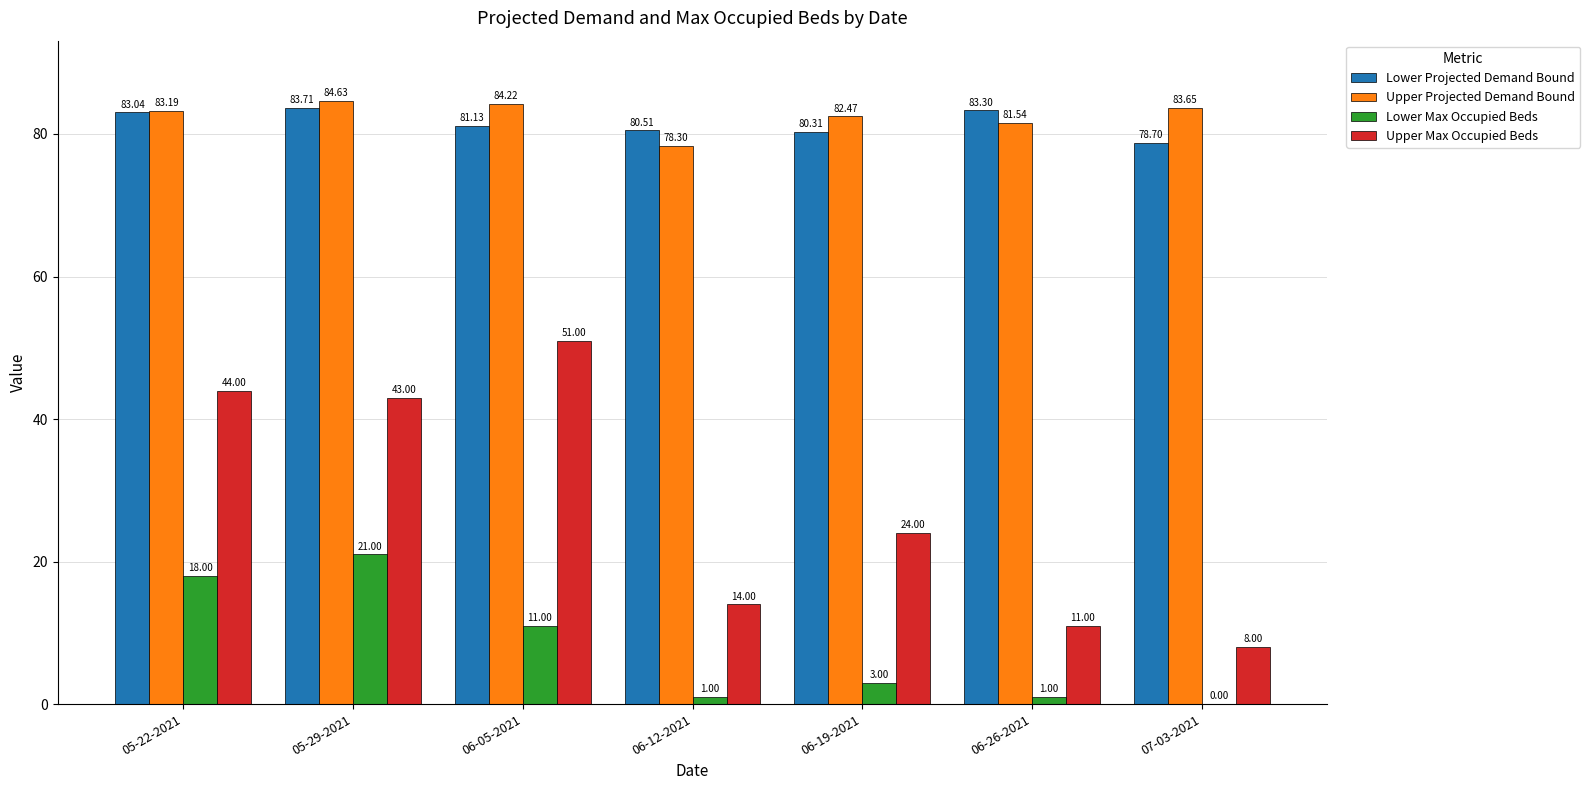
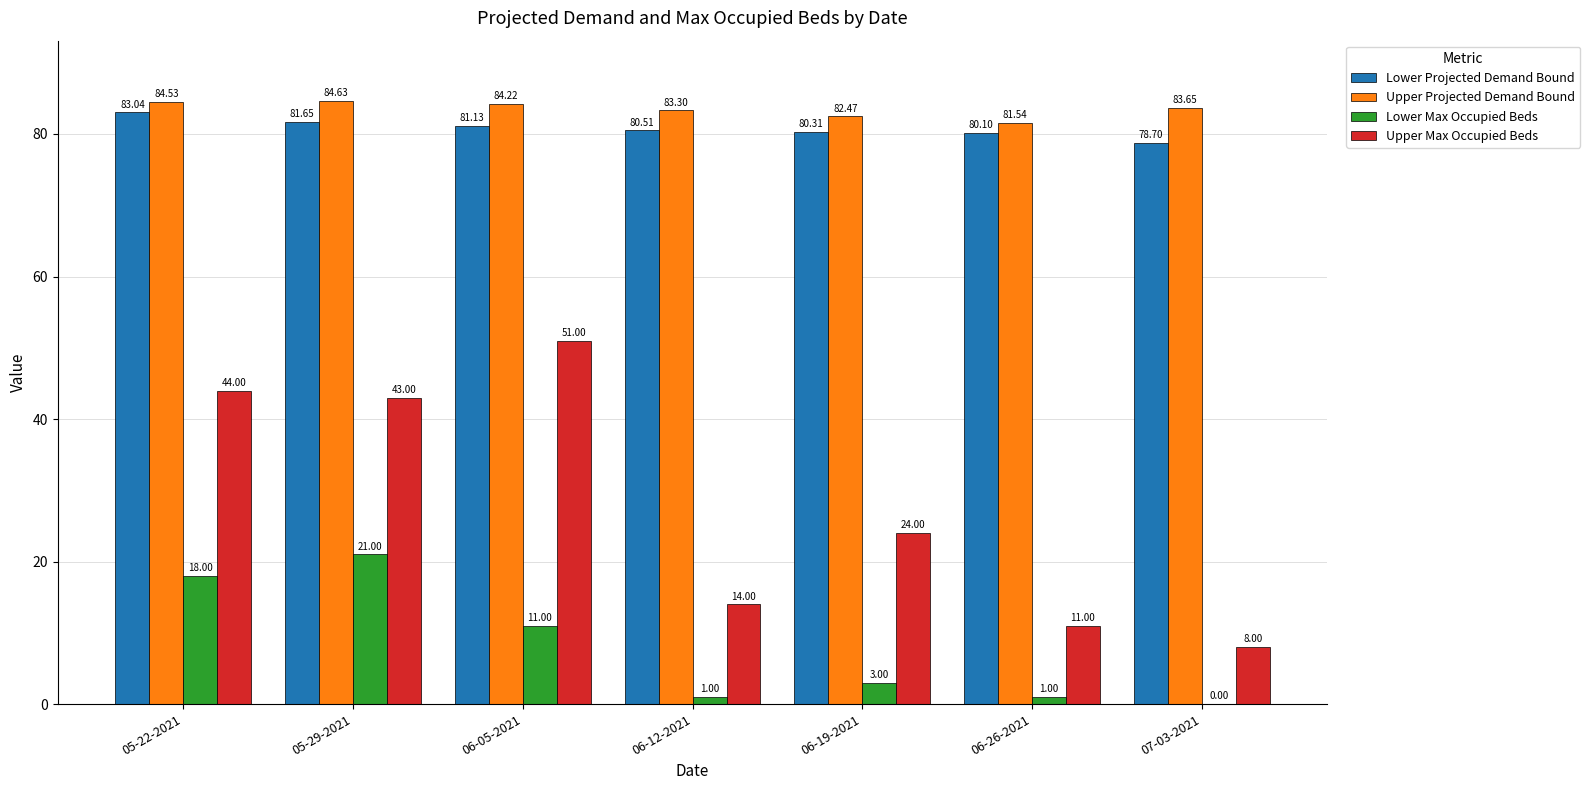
  {
    "Lower Projected Demand Bound": {
      "05-22-2021": 83.04,
-     "05-29-2021": 83.71,
+     "05-29-2021": 81.65,
      "06-05-2021": 81.13,
      "06-12-2021": 80.51,
      "06-19-2021": 80.31,
-     "06-26-2021": 83.30,
+     "06-26-2021": 80.10,
      "07-03-2021": 78.70
    },
    "Upper Projected Demand Bound": {
-     "05-22-2021": 83.19,
+     "05-22-2021": 84.53,
      "05-29-2021": 84.63,
      "06-05-2021": 84.22,
-     "06-12-2021": 78.30,
+     "06-12-2021": 83.30,
      "06-19-2021": 82.47,
      "06-26-2021": 81.54,
      "07-03-2021": 83.65
    },
    "Lower Max Occupied Beds": {
      "05-22-2021": 18.00,
      "05-29-2021": 21.00,
      "06-05-2021": 11.00,
      "06-12-2021": 1.00,
      "06-19-2021": 3.00,
      "06-26-2021": 1.00,
      "07-03-2021": 0.00
    },
    "Upper Max Occupied Beds": {
      "05-22-2021": 44.00,
      "05-29-2021": 43.00,
      "06-05-2021": 51.00,
      "06-12-2021": 14.00,
      "06-19-2021": 24.00,
      "06-26-2021": 11.00,
      "07-03-2021": 8.00
    }
  }
